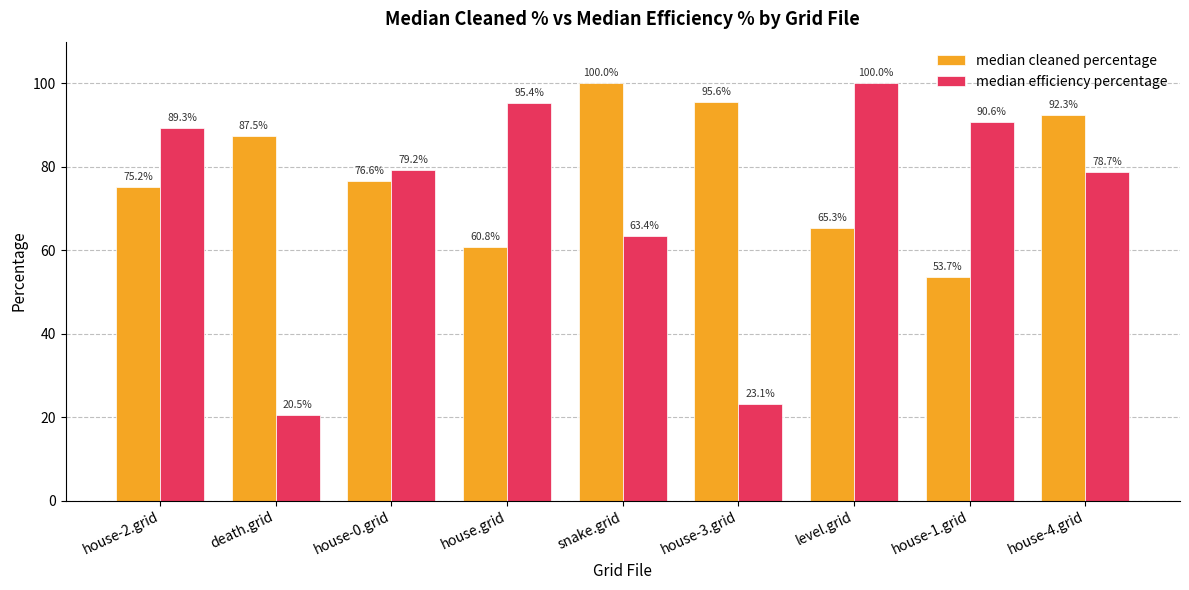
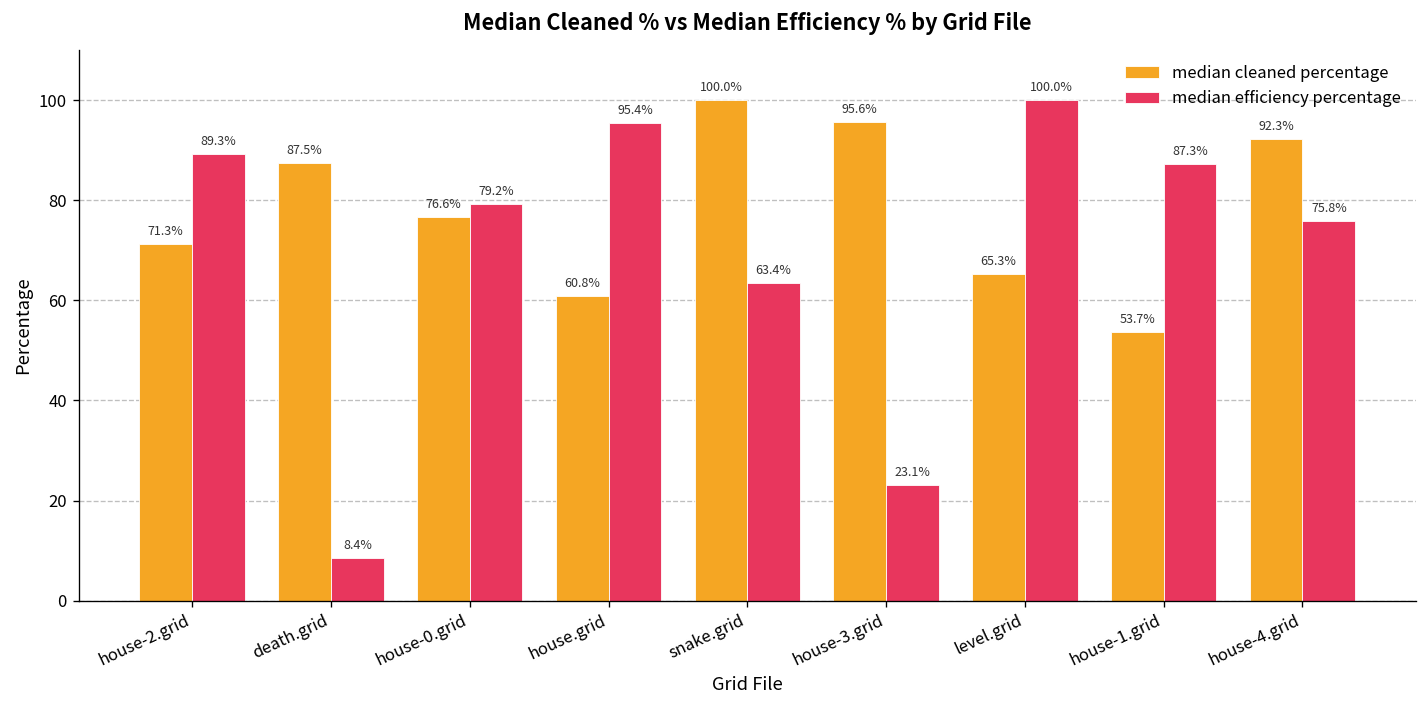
  {
    "median cleaned percentage": {
-     "house-2.grid": "75.2%",
+     "house-2.grid": "71.3%",
      "death.grid": "87.5%",
      "house-0.grid": "76.6%",
      "house.grid": "60.8%",
      "snake.grid": "100.0%",
      "house-3.grid": "95.6%",
      "level.grid": "65.3%",
      "house-1.grid": "53.7%",
      "house-4.grid": "92.3%"
    },
    "median efficiency percentage": {
      "house-2.grid": "89.3%",
-     "death.grid": "20.5%",
+     "death.grid": "8.4%",
      "house-0.grid": "79.2%",
      "house.grid": "95.4%",
      "snake.grid": "63.4%",
      "house-3.grid": "23.1%",
      "level.grid": "100.0%",
-     "house-1.grid": "90.6%",
-     "house-4.grid": "78.7%"
+     "house-1.grid": "87.3%",
+     "house-4.grid": "75.8%"
    }
  }
